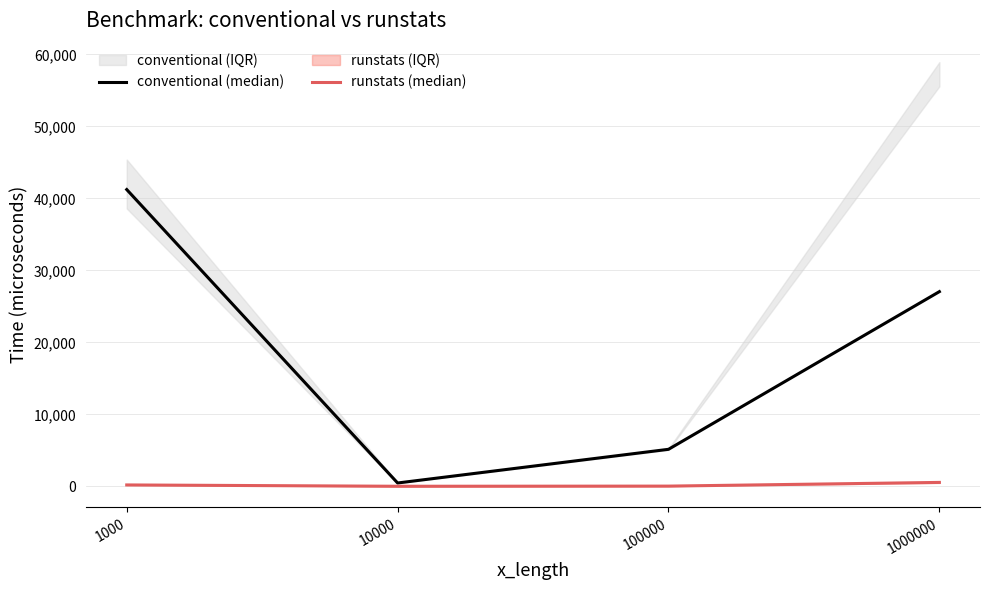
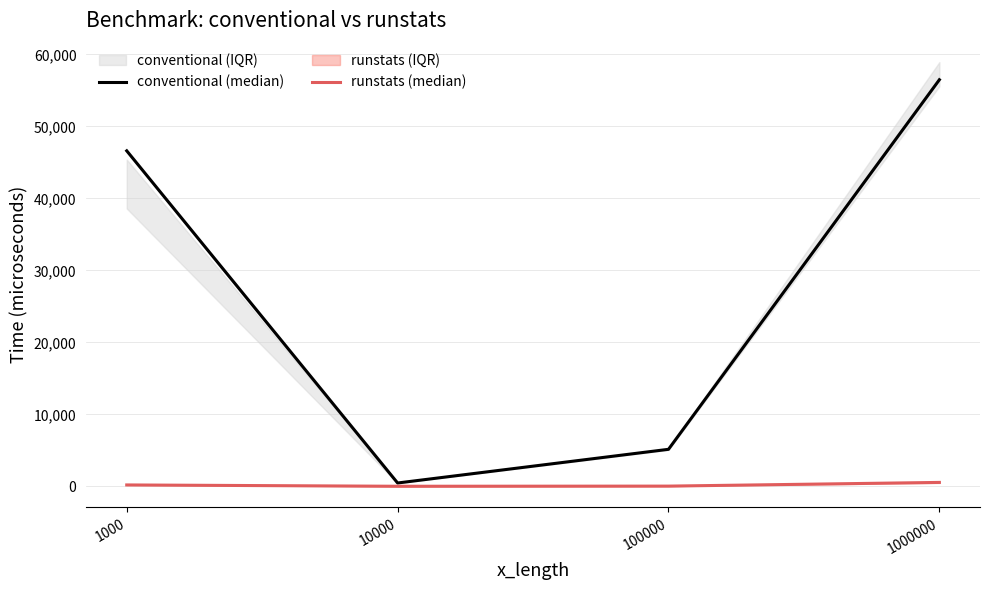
  {
    "conventional (median)": {
-     "1000": "41,000",
-     "1000000": "27,000"
+     "1000": "47,000",
+     "1000000": "56,000"
    },
    "runstats (IQR)": {
      "1000": "0",
      "10000": "0",
      "100000": "0",
      "1000000": "1,000"
    }
  }
